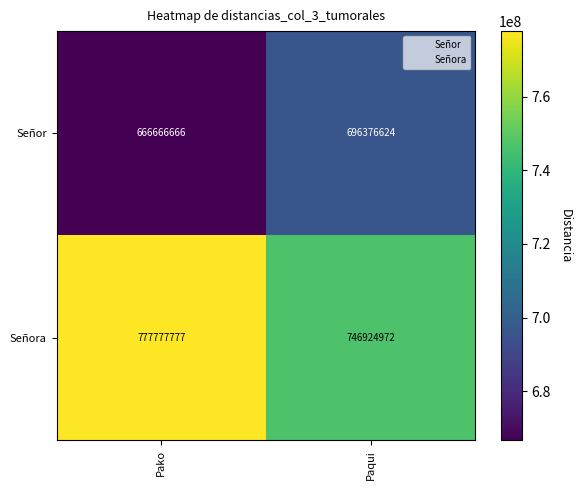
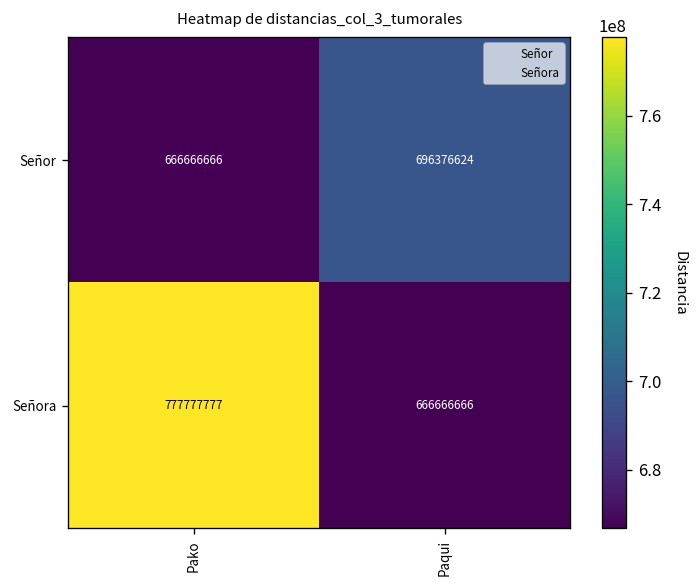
  {
    "Señor": {
      "Pako": 666666666,
      "Paqui": 696376624
    },
    "Señora": {
      "Pako": 777777777,
-     "Paqui": 746924972
+     "Paqui": 666666666
    }
  }
